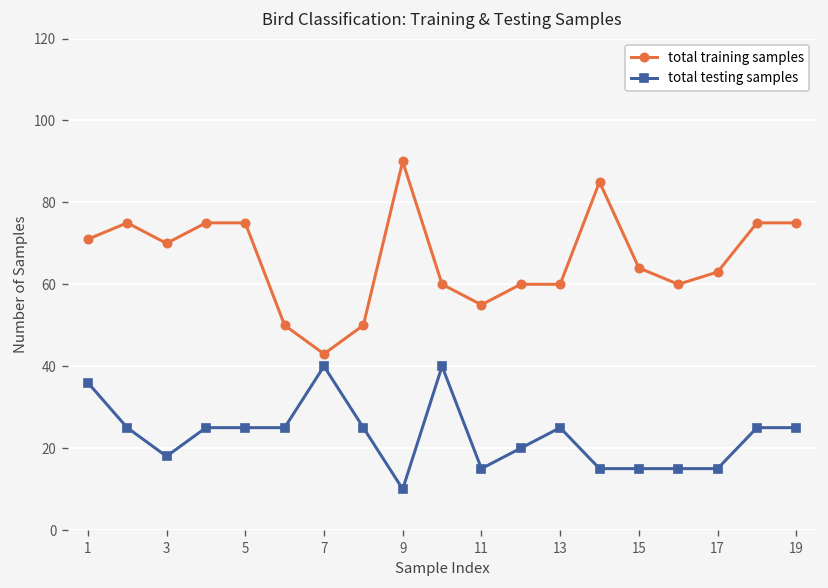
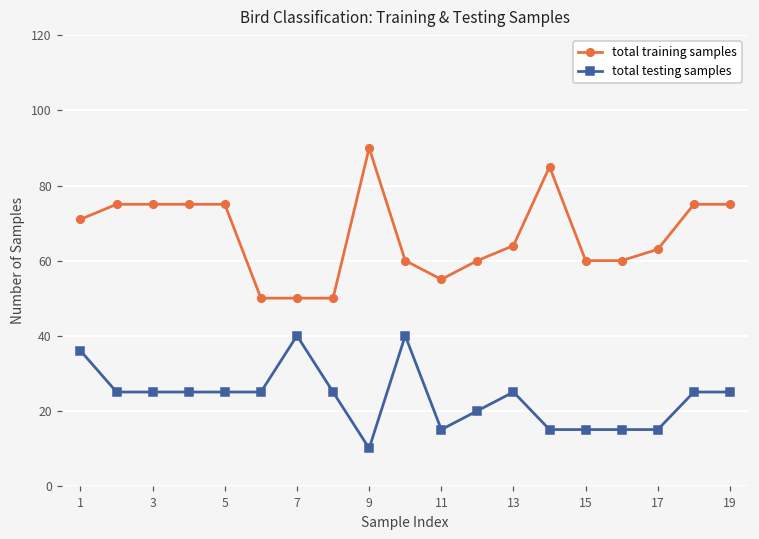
  {
    "total training samples": {
      "1": 71,
-     "3": 70,
+     "3": 75,
      "5": 75,
-     "7": 43,
+     "7": 50,
      "9": 90,
      "11": 55,
-     "13": 60,
-     "15": 64,
+     "13": 64,
+     "15": 60,
      "17": 63,
      "19": 75
    },
    "total testing samples": {
      "1": 36,
-     "3": 18,
+     "3": 25,
      "5": 25,
      "7": 40,
      "9": 10,
      "11": 15,
      "13": 25,
      "15": 15,
      "17": 15,
      "19": 25
    }
  }
